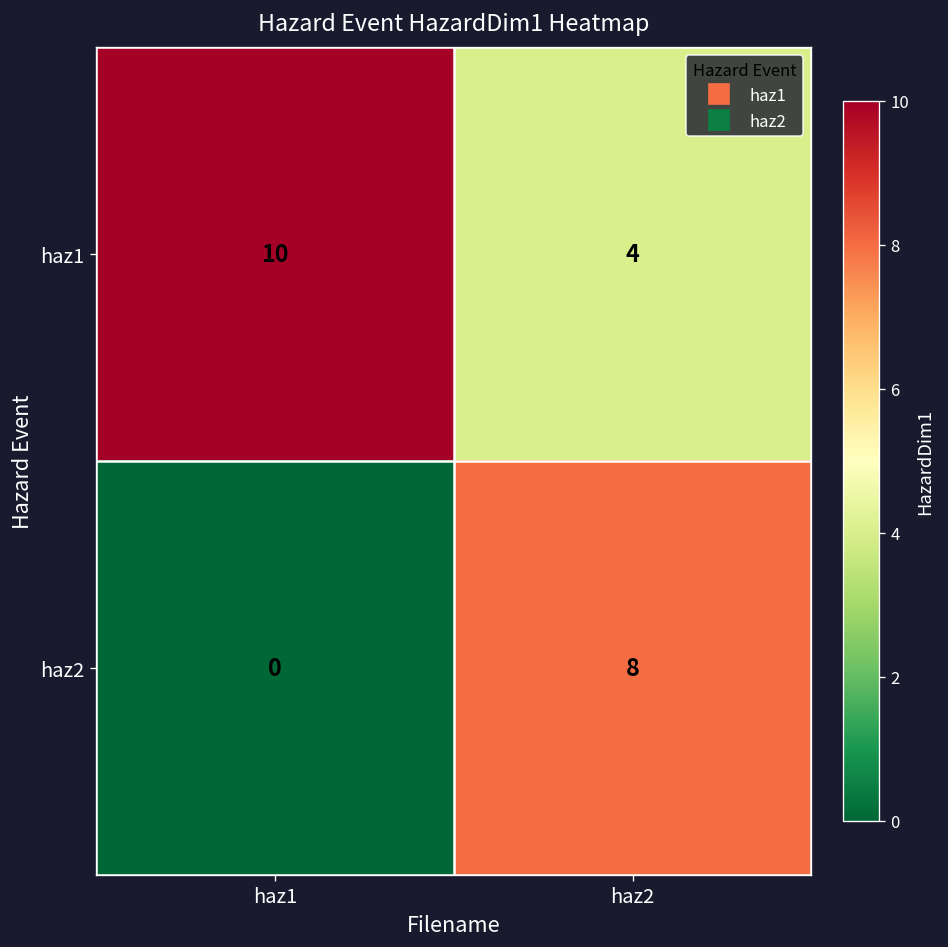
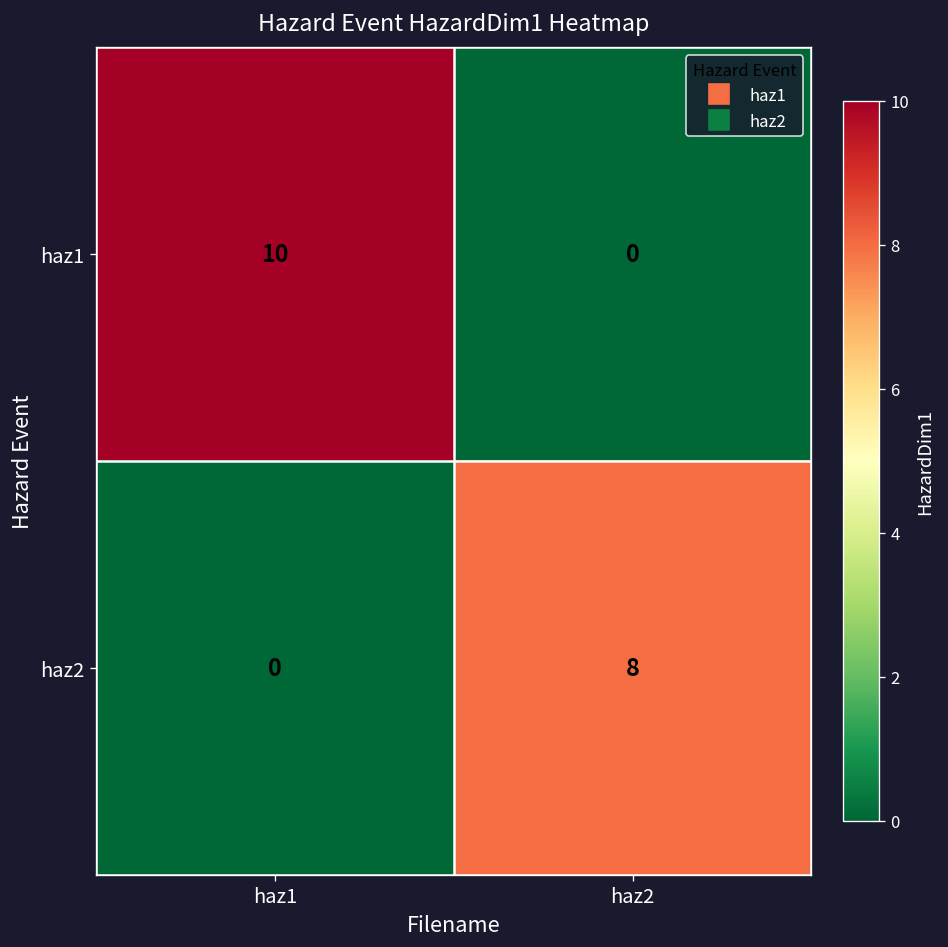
  {
    "haz1": {
      "haz1": 10,
-     "haz2": 4
+     "haz2": 0
    },
    "haz2": {
      "haz1": 0,
      "haz2": 8
    }
  }
